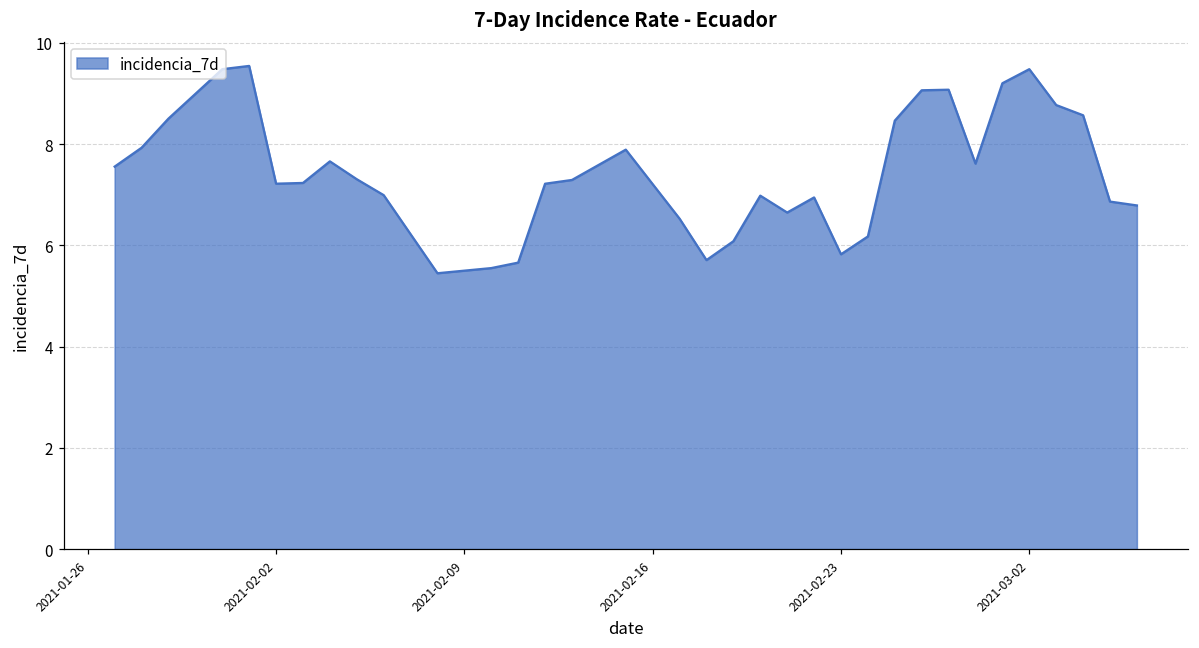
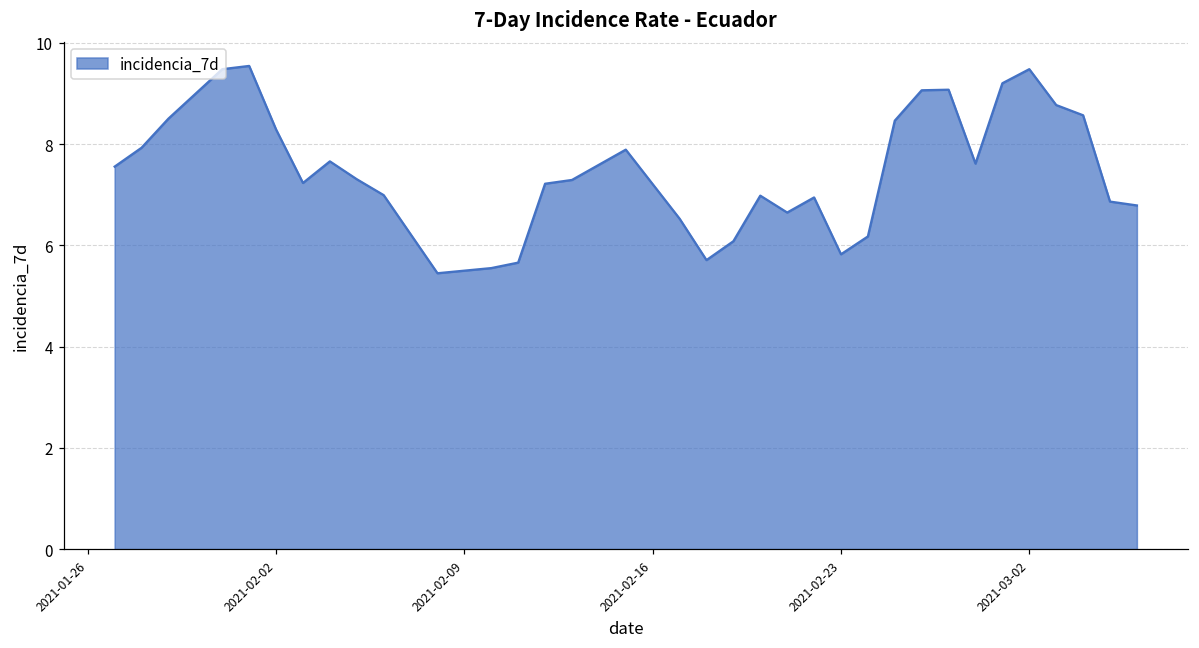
  {
-   "2021-02-02": 7.2,
+   "2021-02-02": 8.3,
    "2021-02-23": 5.8,
    "2021-03-02": 9.5
  }
